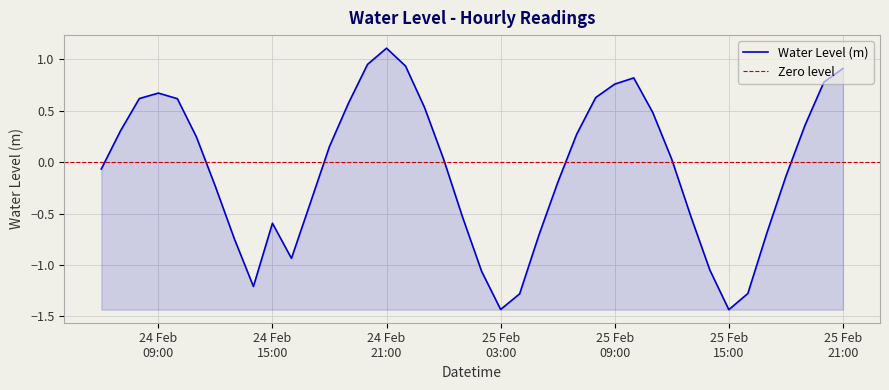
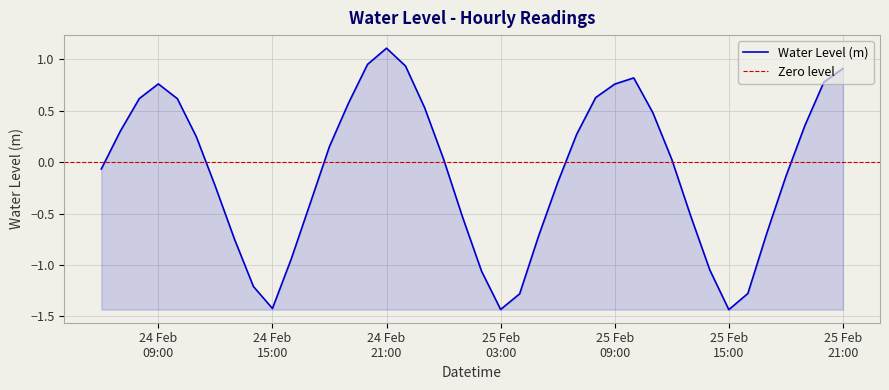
  {
-   "24 Feb 09:00": 0.67,
-   "24 Feb 15:00": -0.59,
+   "24 Feb 09:00": 0.76,
+   "24 Feb 15:00": -1.42,
    "24 Feb 21:00": 1.11,
    "25 Feb 03:00": -1.43,
    "25 Feb 09:00": 0.76,
    "25 Feb 15:00": -1.43
  }
